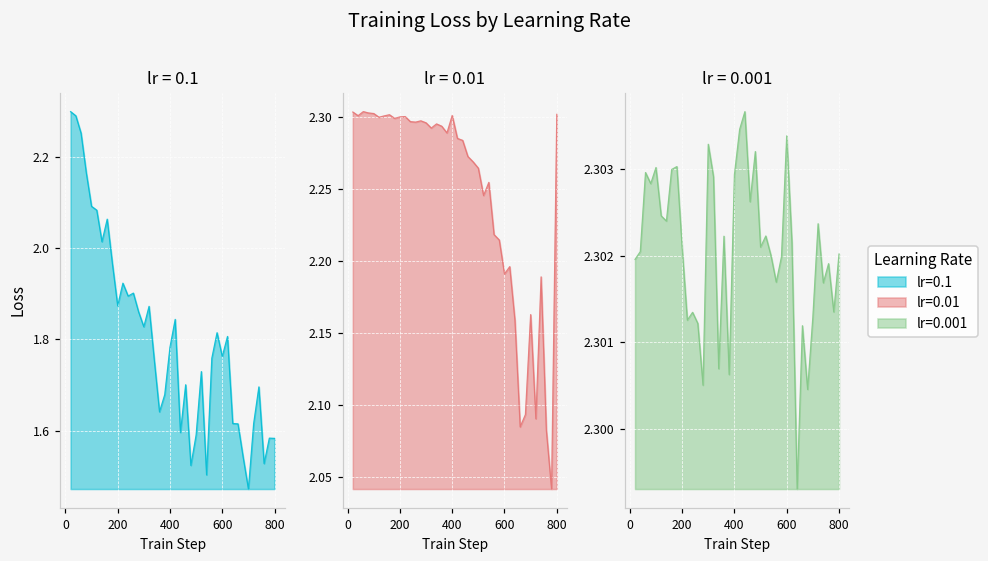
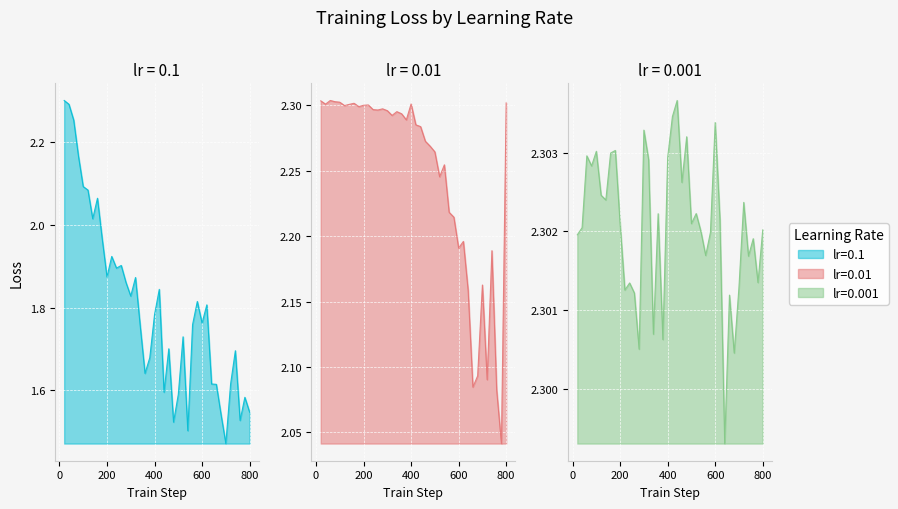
  {
    "lr = 0.1": {
      "200": 1.87,
      "400": 1.78,
      "600": 1.76,
-     "800": 1.58
+     "800": 1.55
    },
    "lr = 0.01": {
      "200": 2.300,
      "400": 2.301,
      "600": 2.191,
      "800": 2.302
    },
    "lr = 0.001": {
      "200": 2.3021,
      "400": 2.3029,
      "600": 2.3034,
      "800": 2.3020
    }
  }
